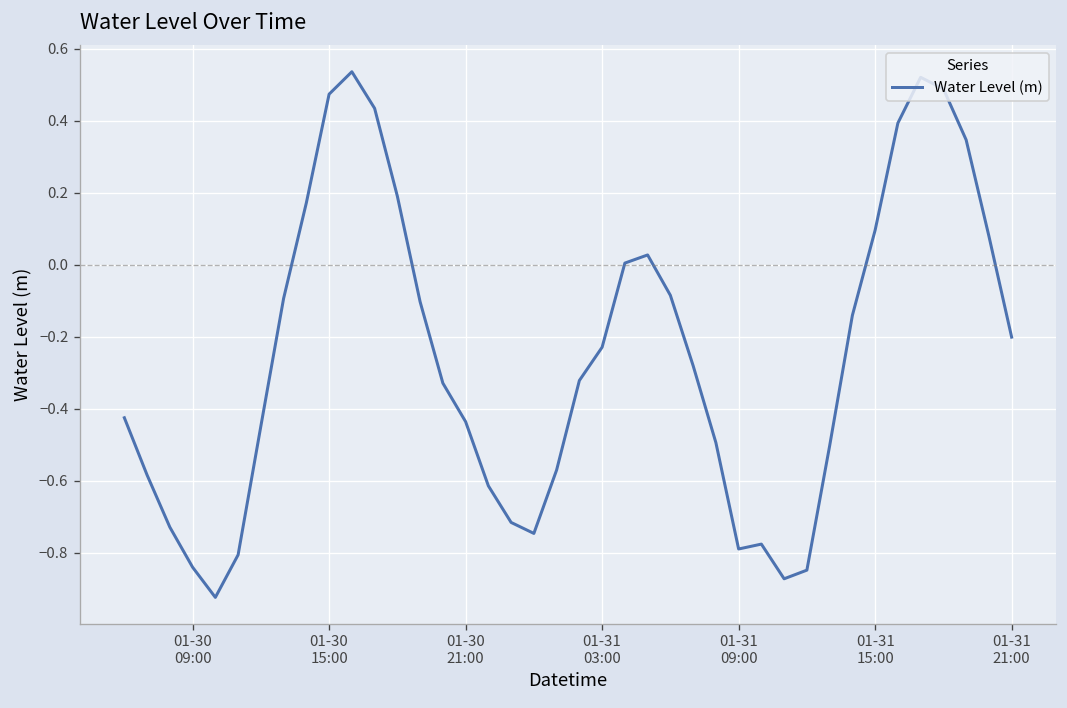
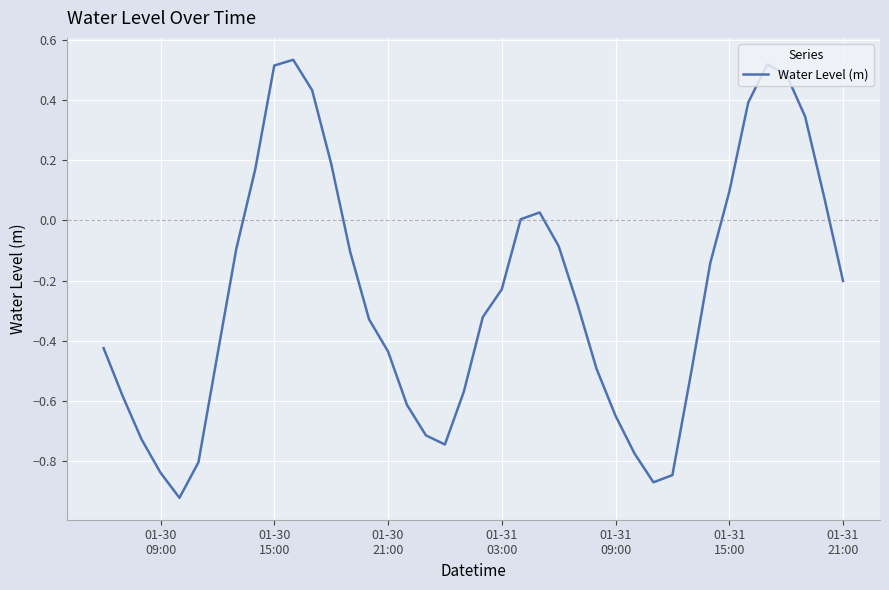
  {
    "01-30 09:00": -0.84,
-   "01-30 15:00": 0.47,
+   "01-30 15:00": 0.52,
    "01-30 21:00": -0.44,
    "01-31 03:00": -0.23,
-   "01-31 09:00": -0.79,
+   "01-31 09:00": -0.65,
    "01-31 15:00": 0.10,
    "01-31 21:00": -0.20
  }
